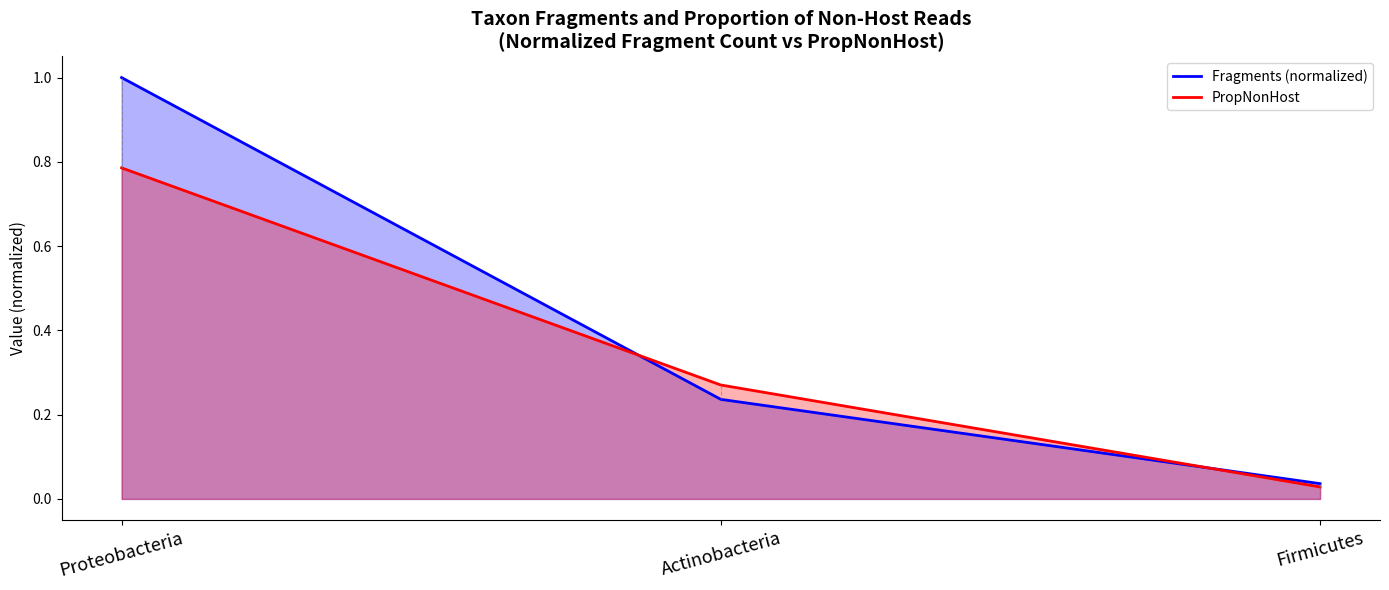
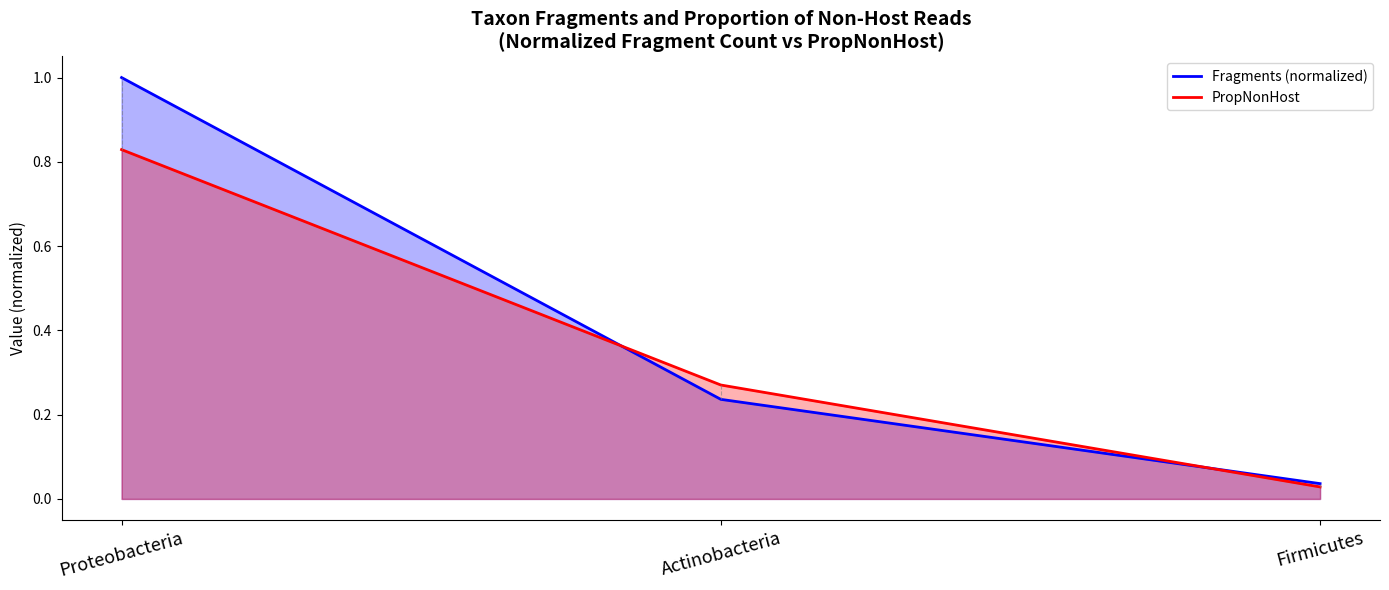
  {
    "PropNonHost": {
-     "Proteobacteria": 0.79
+     "Proteobacteria": 0.83
    }
  }
